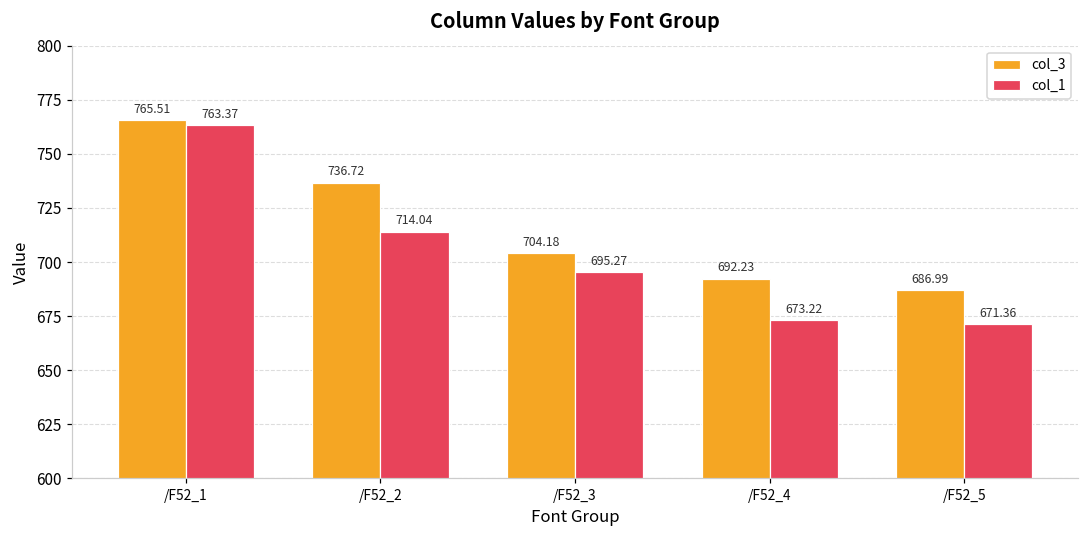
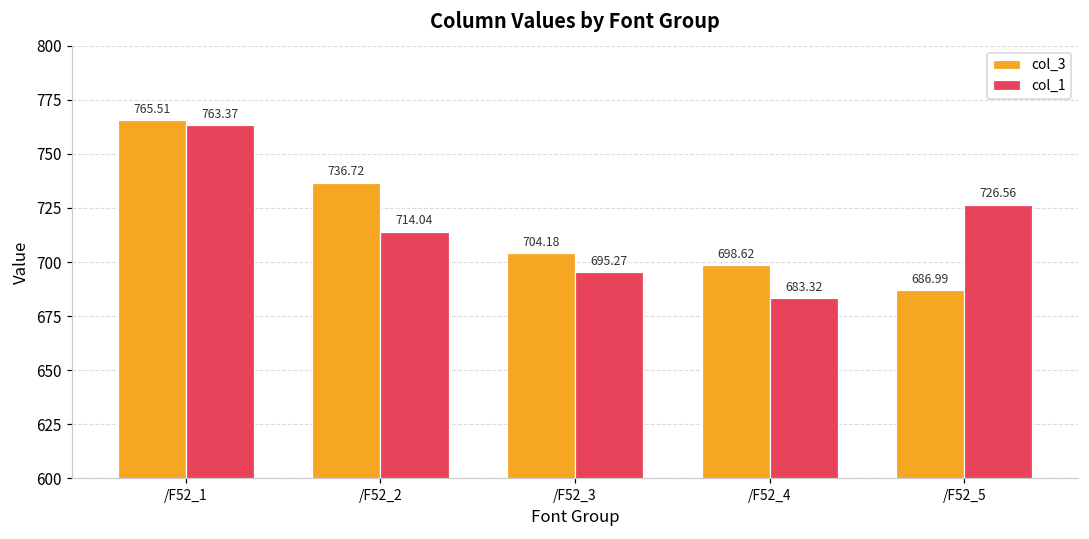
  {
    "col_3": {
      "/F52_1": 765.51,
      "/F52_2": 736.72,
      "/F52_3": 704.18,
-     "/F52_4": 692.23,
+     "/F52_4": 698.62,
      "/F52_5": 686.99
    },
    "col_1": {
      "/F52_1": 763.37,
      "/F52_2": 714.04,
      "/F52_3": 695.27,
-     "/F52_4": 673.22,
-     "/F52_5": 671.36
+     "/F52_4": 683.32,
+     "/F52_5": 726.56
    }
  }
